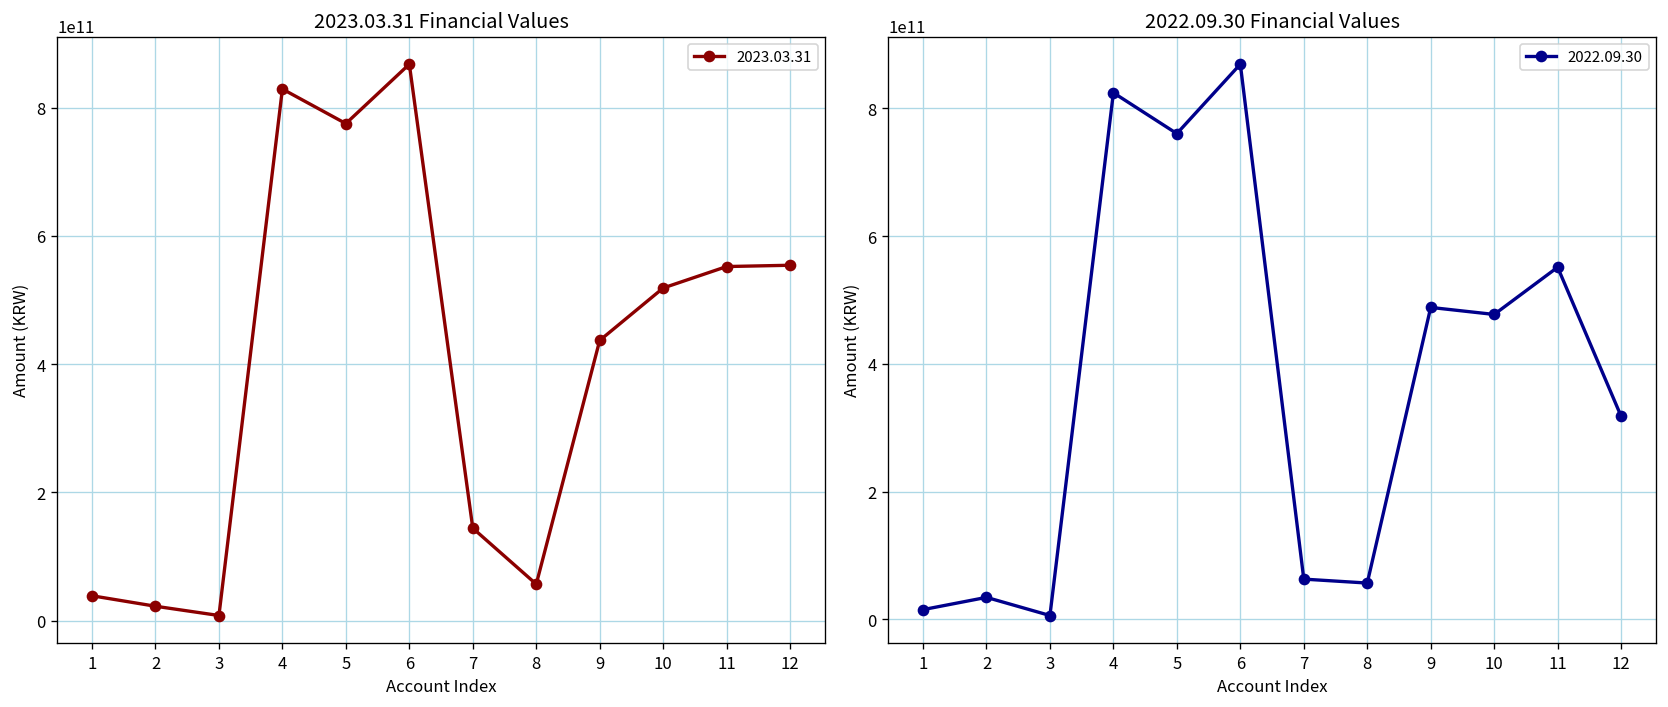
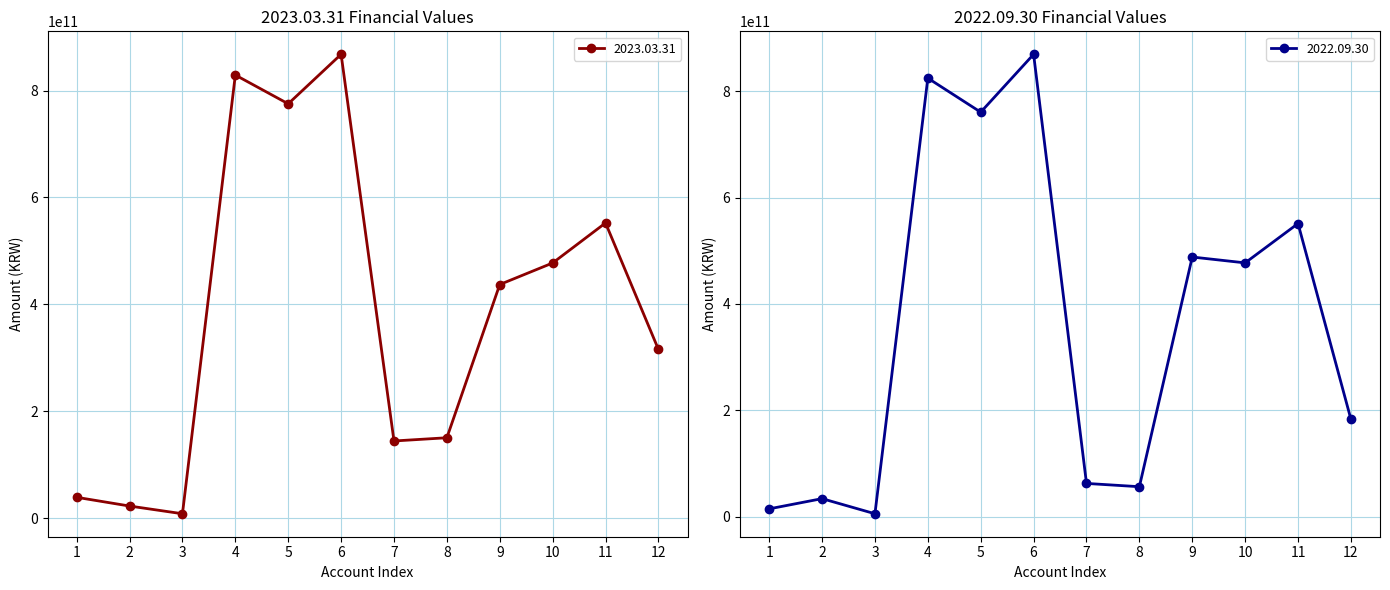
  {
    "2023.03.31 Financial Values": {
      "1": 40000000000,
      "2": 20000000000,
      "3": 10000000000,
      "4": 830000000000,
      "5": 780000000000,
      "6": 870000000000,
      "7": 140000000000,
-     "8": 60000000000,
+     "8": 150000000000,
      "9": 440000000000,
-     "10": 520000000000,
+     "10": 480000000000,
      "11": 550000000000,
-     "12": 550000000000
+     "12": 320000000000
    },
    "2022.09.30 Financial Values": {
      "1": 20000000000,
      "2": 30000000000,
      "3": 10000000000,
      "4": 820000000000,
      "5": 760000000000,
      "6": 870000000000,
      "7": 60000000000,
      "8": 60000000000,
      "9": 490000000000,
      "10": 480000000000,
      "11": 550000000000,
-     "12": 320000000000
+     "12": 180000000000
    }
  }
